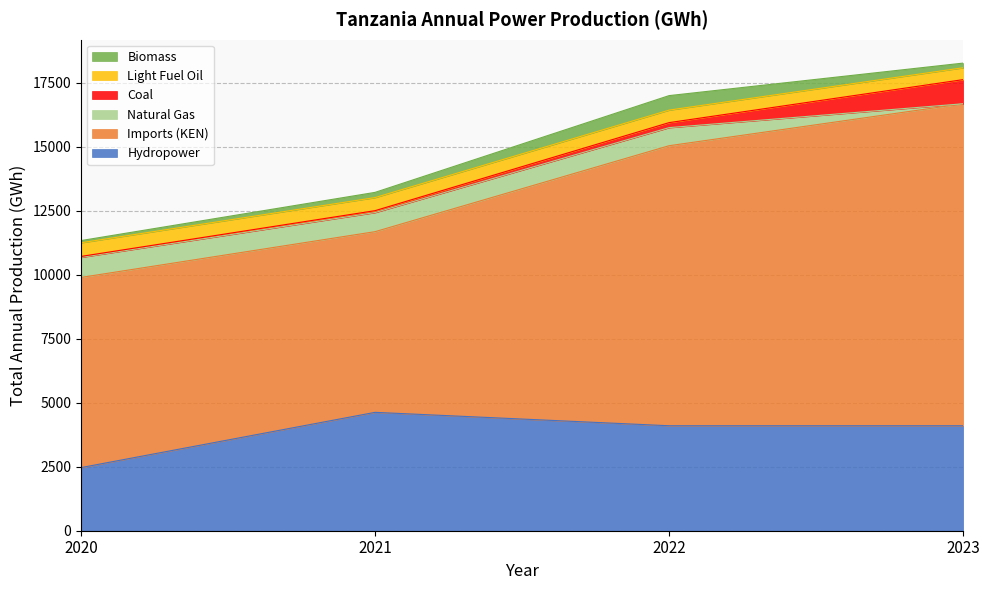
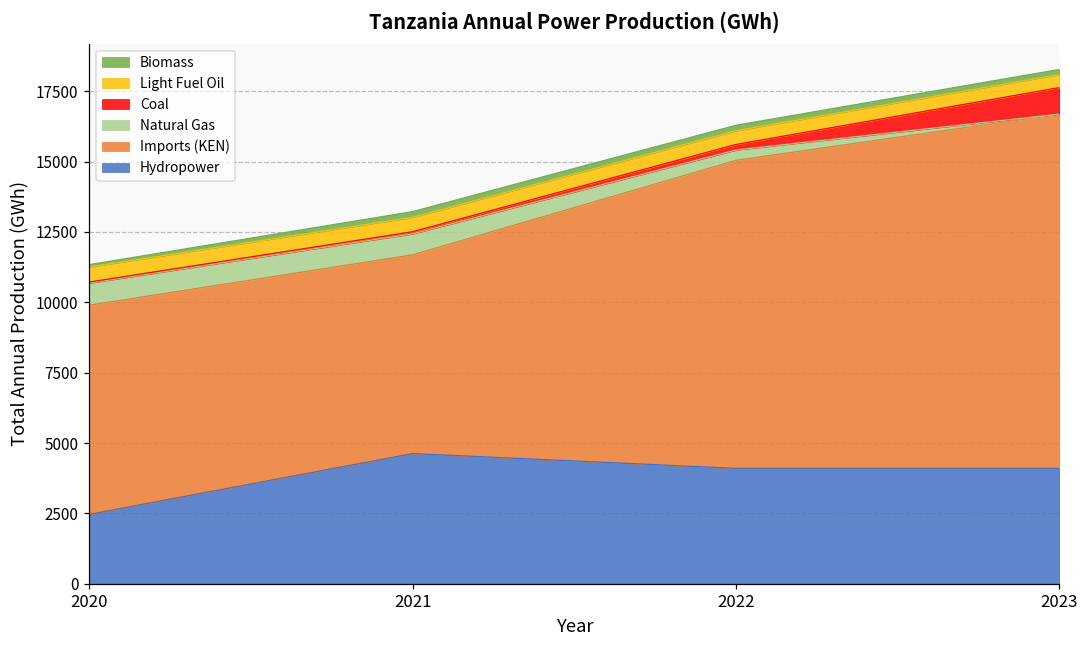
  {
    "Hydropower": {
      "2020": 2500,
      "2021": 4600,
      "2022": 4100,
      "2023": 4100
    },
    "Imports (KEN)": {
      "2020": 7400,
      "2021": 7100,
      "2022": 10900
    },
    "Natural Gas": {
-     "2022": 700
+     "2022": 400
    },
    "Coal": {
      "2022": 200,
      "2023": 900
    },
    "Light Fuel Oil": {
      "2021": 500,
      "2022": 500,
      "2023": 500
    },
    "Biomass": {
      "2021": 200,
-     "2022": 600,
+     "2022": 200,
      "2023": 200
    }
  }
